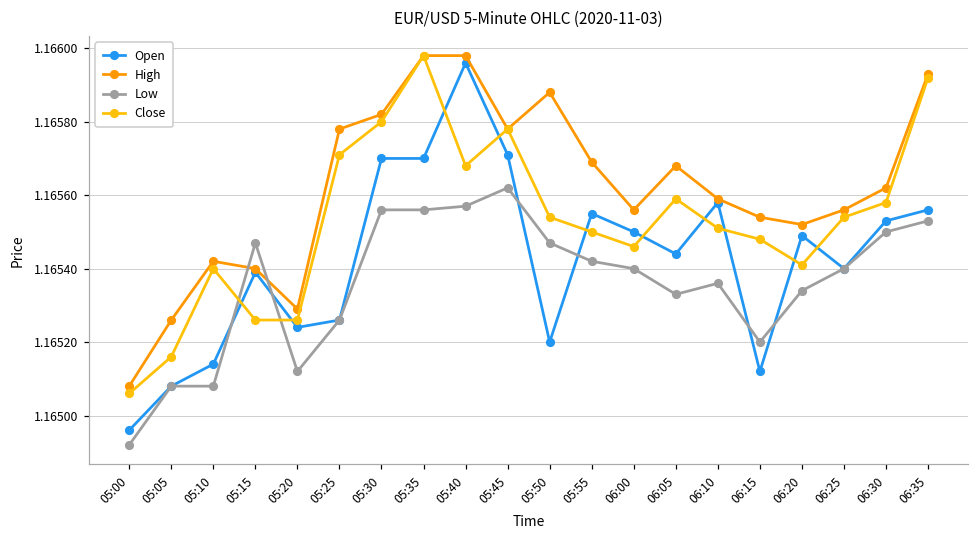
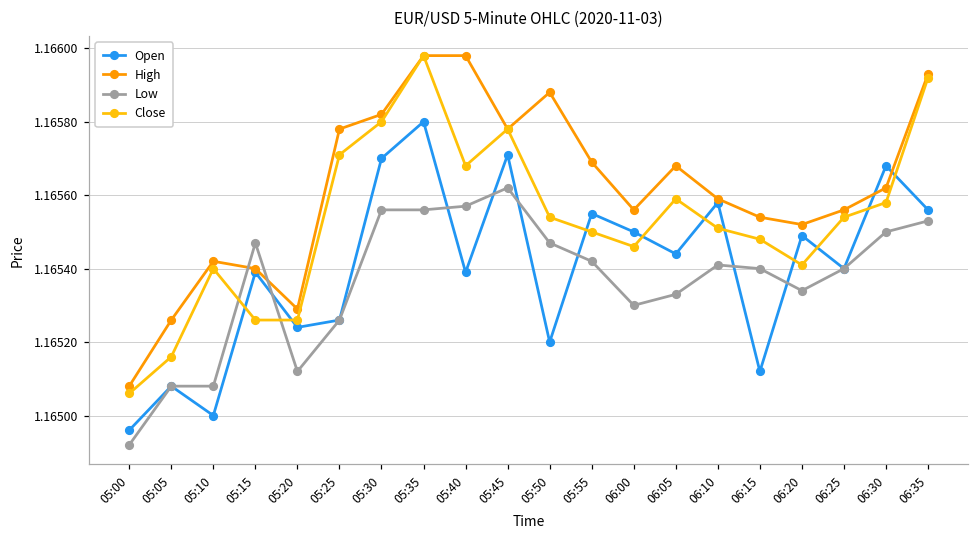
  {
    "Open": {
      "05:00": 1.16496,
-     "05:10": 1.16514,
+     "05:10": 1.16500,
      "05:15": 1.16539,
      "05:20": 1.16524,
      "05:30": 1.16570,
-     "05:35": 1.1657,
-     "05:40": 1.16596,
+     "05:35": 1.1658,
+     "05:40": 1.16539,
      "05:45": 1.16571,
      "05:50": 1.16520,
      "05:55": 1.16555,
      "06:00": 1.16550,
      "06:05": 1.16544,
      "06:10": 1.16558,
      "06:15": 1.16512,
      "06:20": 1.16549,
-     "06:30": 1.16553,
+     "06:30": 1.16568,
      "06:35": 1.16556
    },
    "Low": {
      "05:00": 1.16492,
      "05:10": 1.16508,
      "05:15": 1.16547,
      "05:20": 1.16512,
      "05:30": 1.16556,
      "05:35": 1.16556,
      "05:40": 1.16557,
      "05:45": 1.16562,
      "05:50": 1.16547,
      "05:55": 1.16542,
-     "06:00": 1.1654,
+     "06:00": 1.1653,
      "06:05": 1.16533,
-     "06:10": 1.16536,
-     "06:15": 1.1652,
+     "06:10": 1.16541,
+     "06:15": 1.1654,
      "06:20": 1.16534,
      "06:30": 1.16550,
      "06:35": 1.16553
    }
  }
